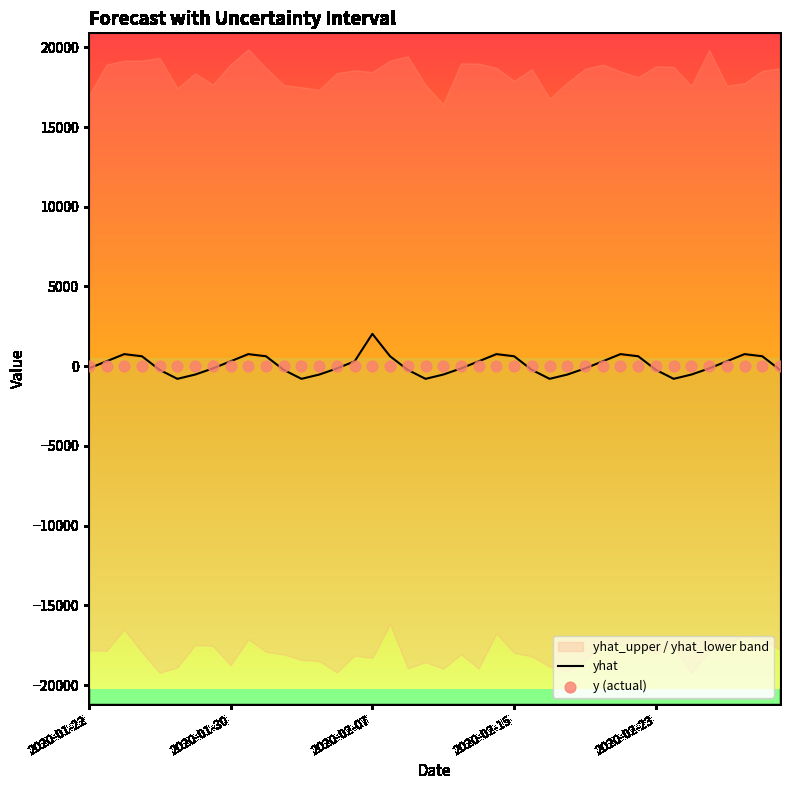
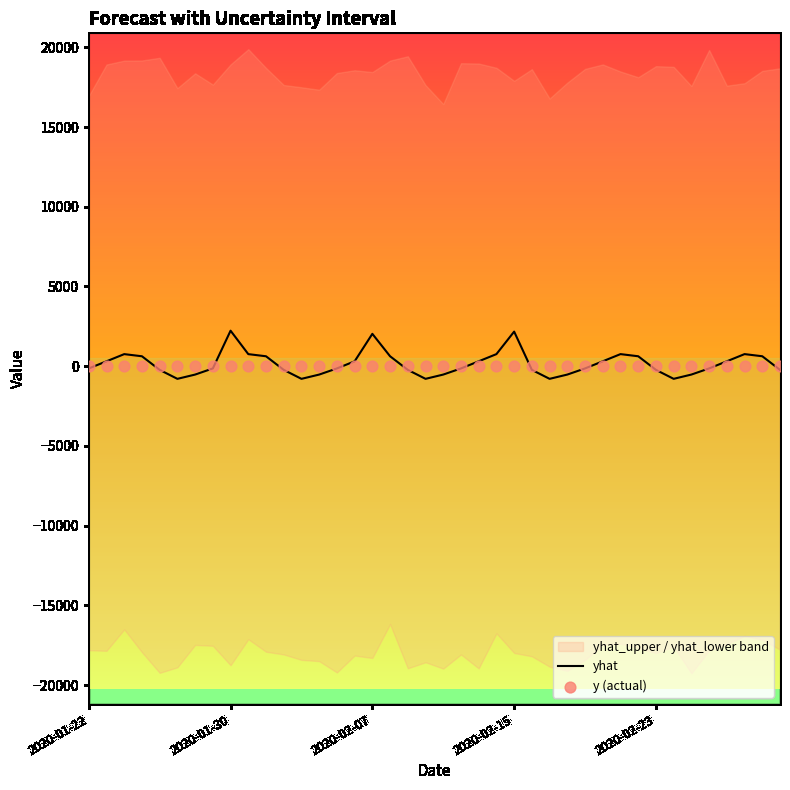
  {
    "yhat": {
-     "2020-01-30": 300,
+     "2020-01-30": 2200,
      "2020-02-07": 2000,
-     "2020-02-15": 600,
+     "2020-02-15": 2200,
      "2020-02-23": -200
    }
  }
